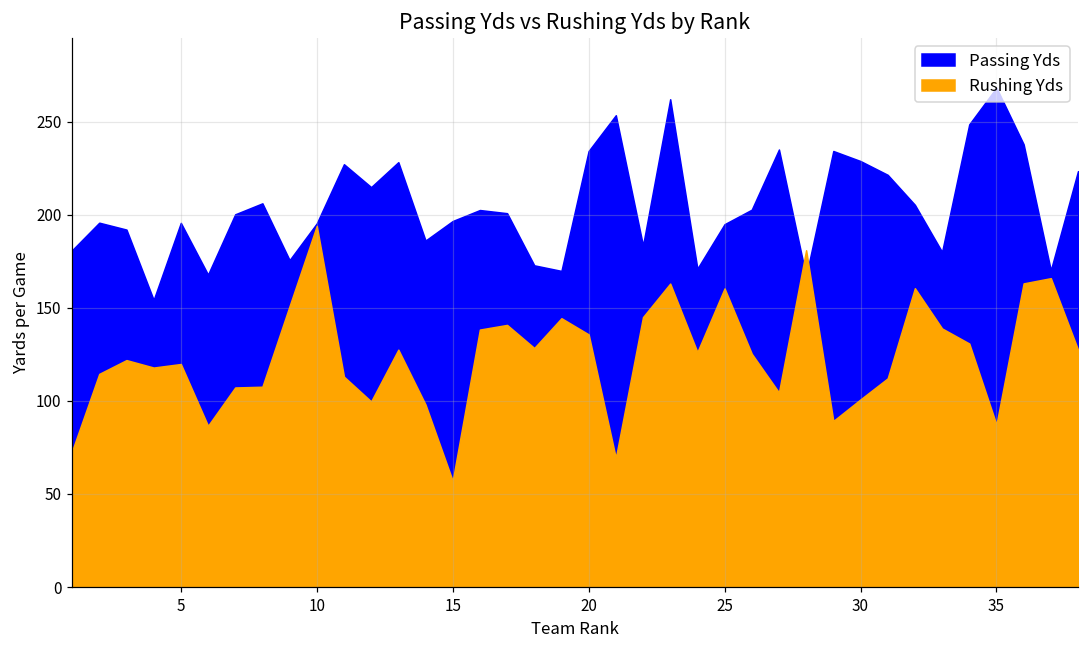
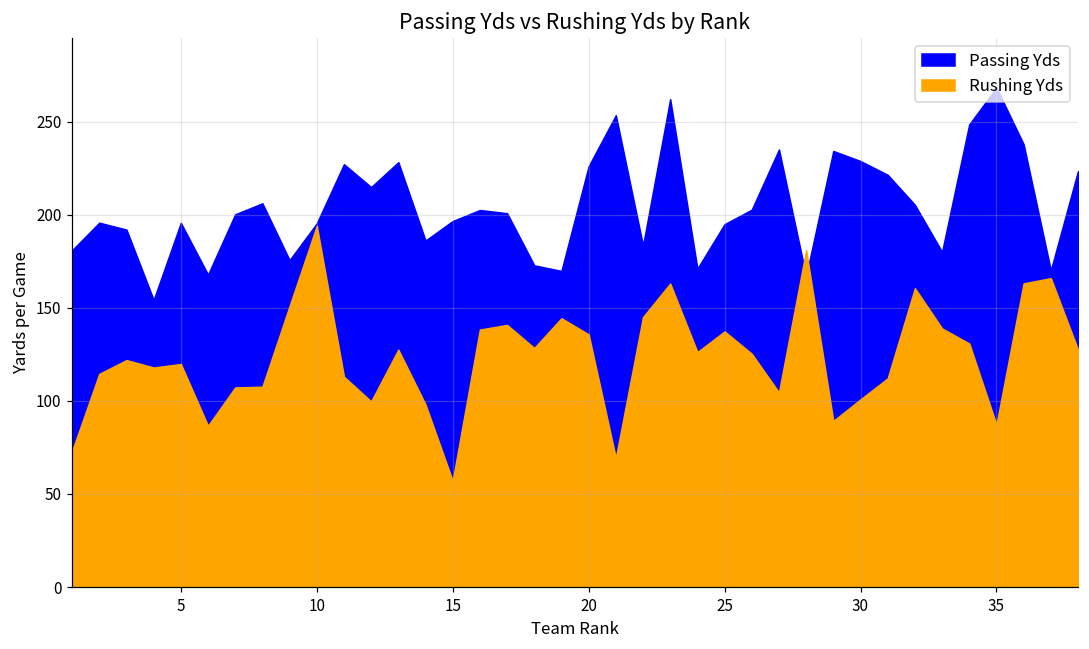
  {
    "Passing Yds": {
      "5": 196,
      "15": 197,
-     "20": 234,
+     "20": 226,
      "25": 195,
      "30": 229
    },
    "Rushing Yds": {
      "5": 120,
      "15": 57,
      "20": 136,
-     "25": 160,
+     "25": 137,
      "30": 101,
      "35": 87
    }
  }
